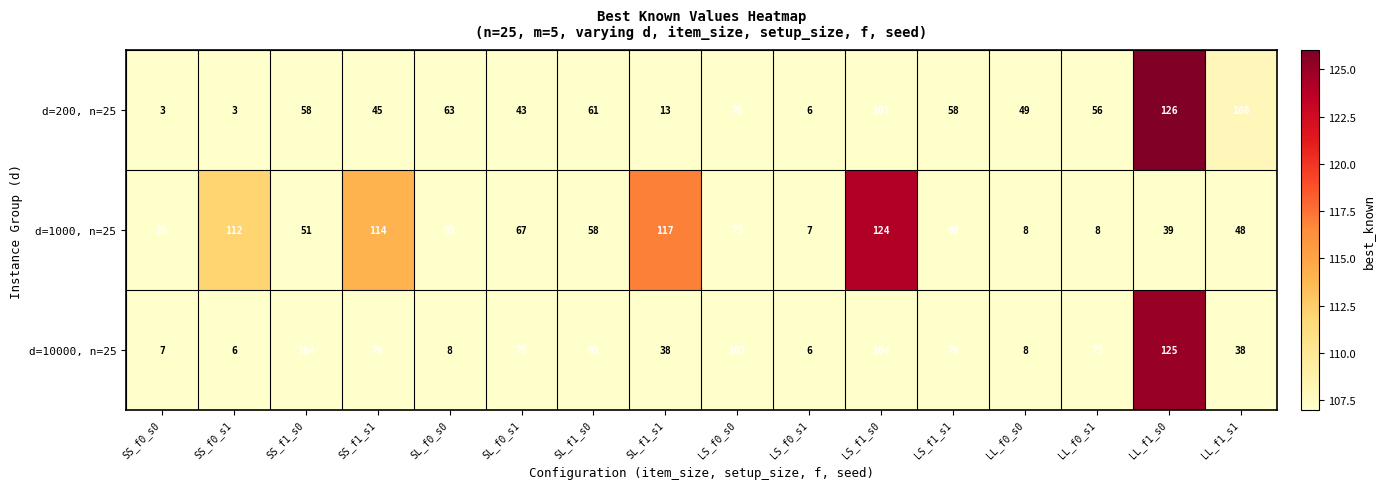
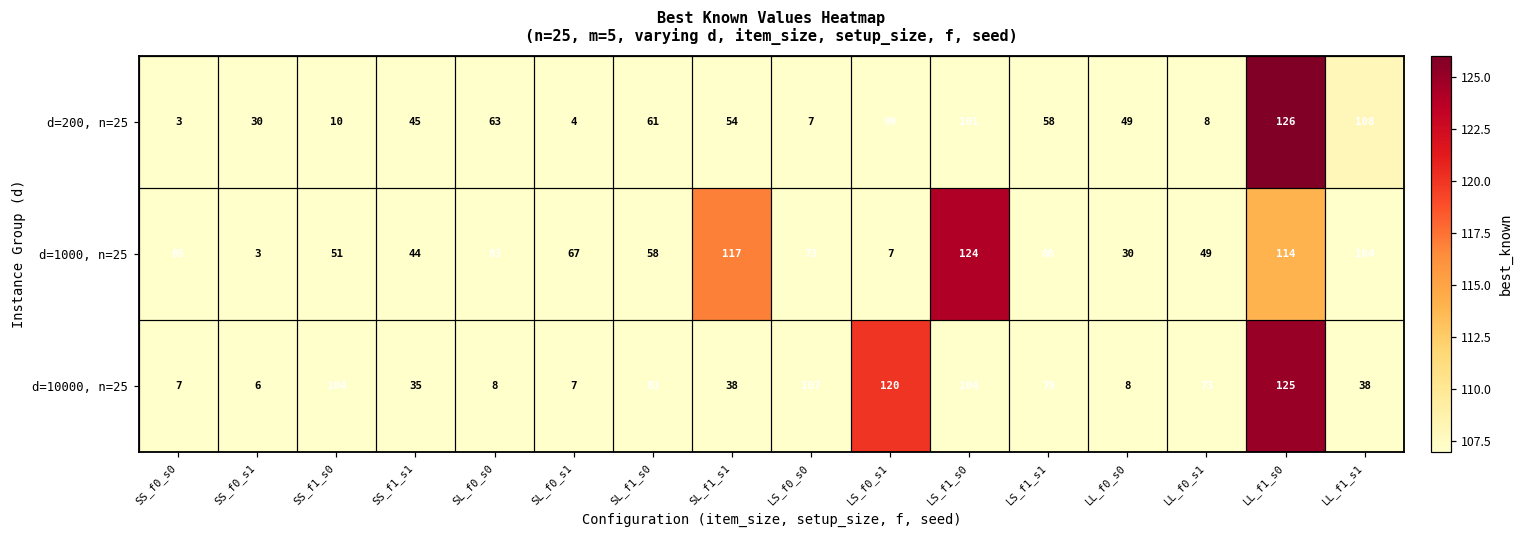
  {
    "d=200, n=25": {
      "SS_f0_s0": 3,
-     "SS_f0_s1": 3,
-     "SS_f1_s0": 58,
+     "SS_f0_s1": 30,
+     "SS_f1_s0": 10,
      "SS_f1_s1": 45,
      "SL_f0_s0": 63,
-     "SL_f0_s1": 43,
+     "SL_f0_s1": 4,
      "SL_f1_s0": 61,
-     "SL_f1_s1": 13,
-     "LS_f0_s0": 78,
-     "LS_f0_s1": 6,
+     "SL_f1_s1": 54,
+     "LS_f0_s0": 7,
+     "LS_f0_s1": 99,
      "LS_f1_s0": 101,
      "LS_f1_s1": 58,
      "LL_f0_s0": 49,
-     "LL_f0_s1": 56,
+     "LL_f0_s1": 8,
      "LL_f1_s0": 126,
      "LL_f1_s1": 108
    },
    "d=1000, n=25": {
      "SS_f0_s0": 85,
-     "SS_f0_s1": 112,
+     "SS_f0_s1": 3,
      "SS_f1_s0": 51,
-     "SS_f1_s1": 114,
+     "SS_f1_s1": 44,
      "SL_f0_s0": 83,
      "SL_f0_s1": 67,
      "SL_f1_s0": 58,
      "SL_f1_s1": 117,
      "LS_f0_s0": 73,
      "LS_f0_s1": 7,
      "LS_f1_s0": 124,
-     "LL_f0_s0": 8,
-     "LL_f0_s1": 8,
-     "LL_f1_s0": 39,
-     "LL_f1_s1": 48
+     "LL_f0_s0": 30,
+     "LL_f0_s1": 49,
+     "LL_f1_s0": 114,
+     "LL_f1_s1": 104
    },
    "d=10000, n=25": {
      "SS_f0_s0": 7,
      "SS_f0_s1": 6,
      "SS_f1_s0": 104,
-     "SS_f1_s1": 79,
+     "SS_f1_s1": 35,
      "SL_f0_s0": 8,
-     "SL_f0_s1": 75,
+     "SL_f0_s1": 7,
      "SL_f1_s0": 83,
      "SL_f1_s1": 38,
      "LS_f0_s0": 107,
-     "LS_f0_s1": 6,
+     "LS_f0_s1": 120,
      "LS_f1_s0": 104,
      "LS_f1_s1": 79,
      "LL_f0_s0": 8,
      "LL_f0_s1": 73,
      "LL_f1_s0": 125,
      "LL_f1_s1": 38
    }
  }
